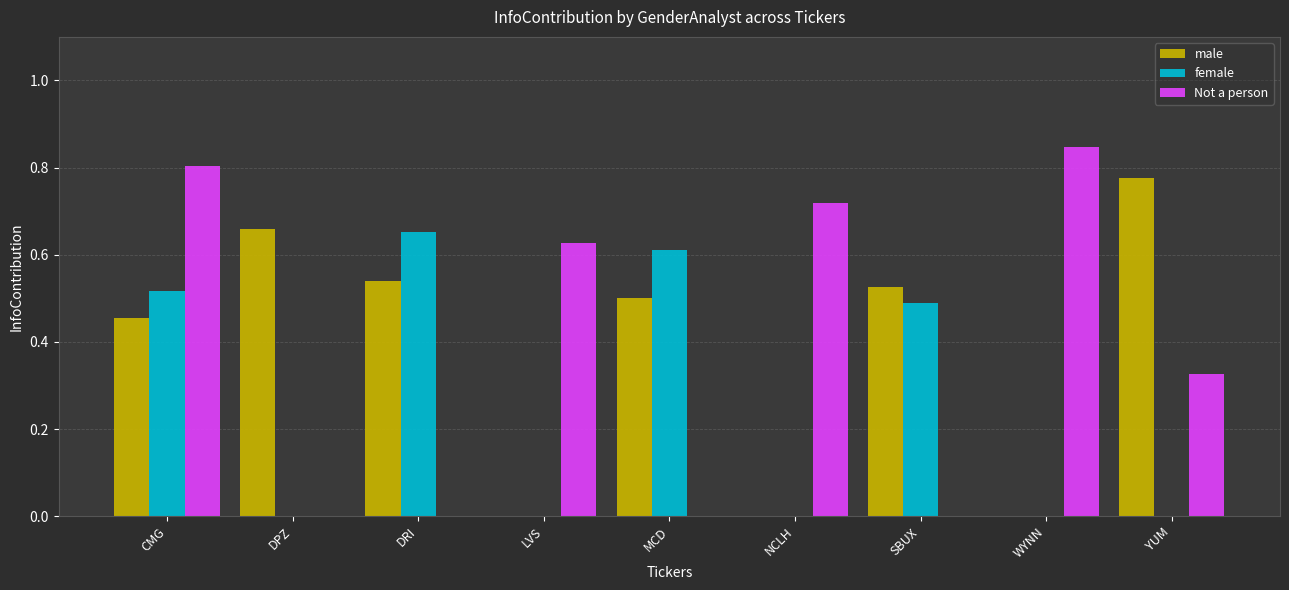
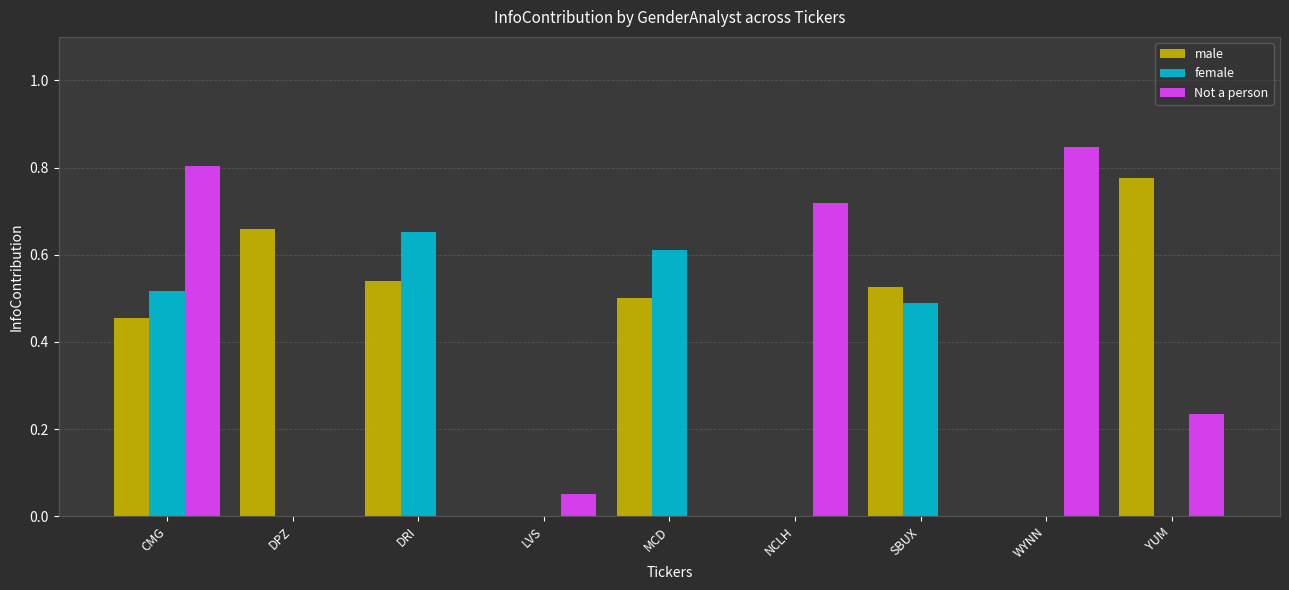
  {
    "male": {
      "CMG": 0.45,
      "DPZ": 0.66,
      "DRI": 0.54,
      "LVS": 0.00,
      "MCD": 0.50,
      "NCLH": 0.00,
      "SBUX": 0.53,
      "WYNN": 0.00,
      "YUM": 0.78
    },
    "female": {
      "CMG": 0.52,
      "DPZ": 0.00,
      "DRI": 0.65,
      "LVS": 0.00,
      "MCD": 0.61,
      "NCLH": 0.00,
      "SBUX": 0.49,
      "WYNN": 0.00,
      "YUM": 0.00
    },
    "Not a person": {
      "CMG": 0.80,
      "DPZ": 0.00,
      "DRI": 0.00,
-     "LVS": 0.63,
+     "LVS": 0.05,
      "MCD": 0.00,
      "NCLH": 0.72,
      "SBUX": 0.00,
      "WYNN": 0.85,
-     "YUM": 0.33
+     "YUM": 0.24
    }
  }
